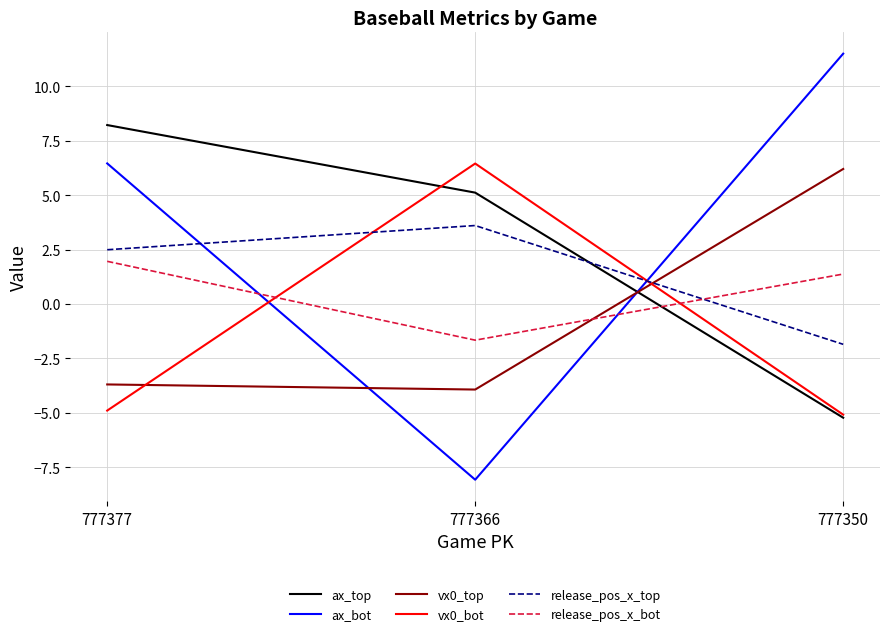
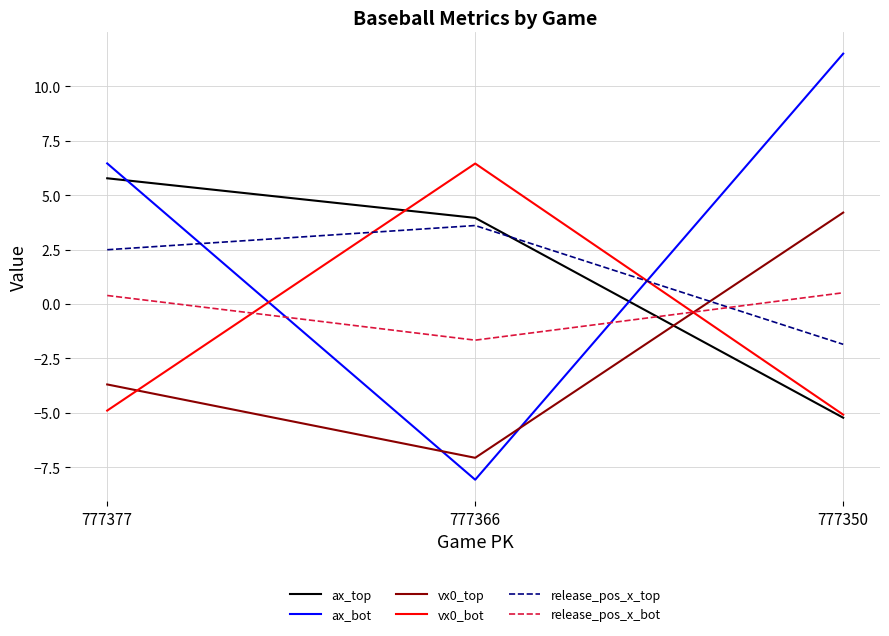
  {
    "ax_top": {
-     "777377": 8.2,
-     "777366": 5.1,
+     "777377": 5.8,
+     "777366": 4.0,
      "777350": -5.2
    },
    "ax_bot": {
      "777377": 6.5,
      "777366": -8.1,
      "777350": 11.5
    },
    "vx0_top": {
      "777377": -3.7,
-     "777366": -3.9,
-     "777350": 6.2
+     "777366": -7.1,
+     "777350": 4.2
    },
    "vx0_bot": {
      "777377": -4.9,
      "777366": 6.5,
      "777350": -5.1
    },
    "release_pos_x_top": {
      "777377": 2.5,
      "777366": 3.6,
      "777350": -1.9
    },
    "release_pos_x_bot": {
-     "777377": 2.0,
+     "777377": 0.4,
      "777366": -1.7,
-     "777350": 1.4
+     "777350": 0.5
    }
  }
